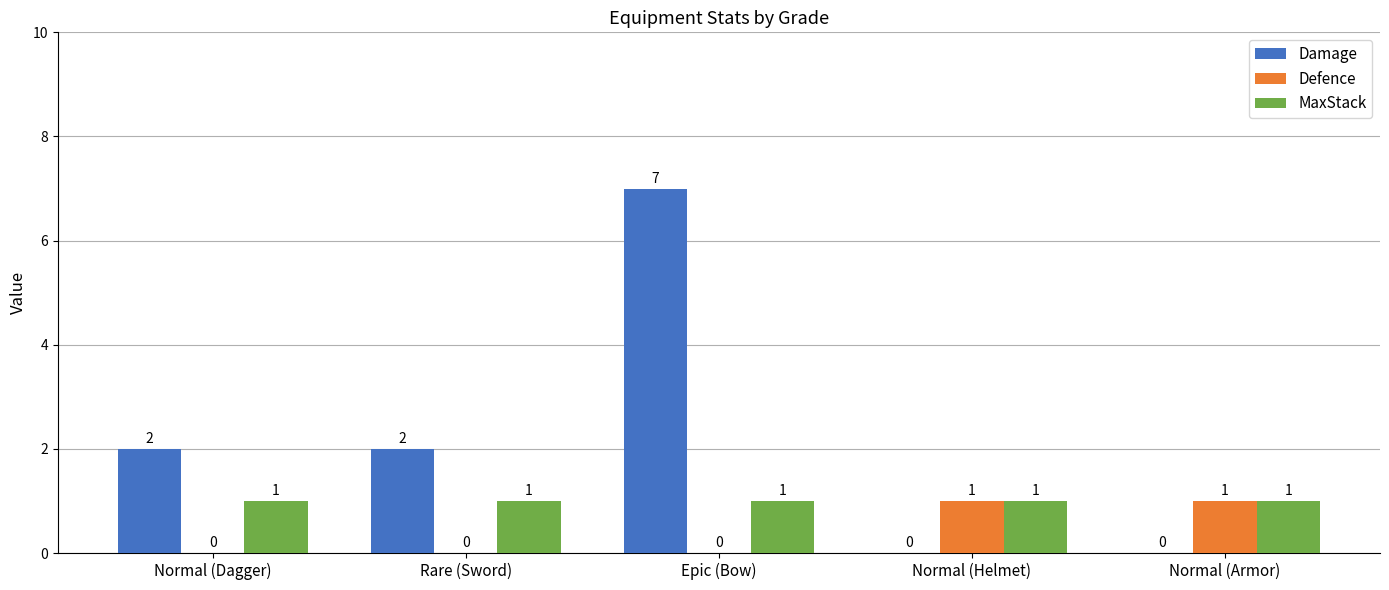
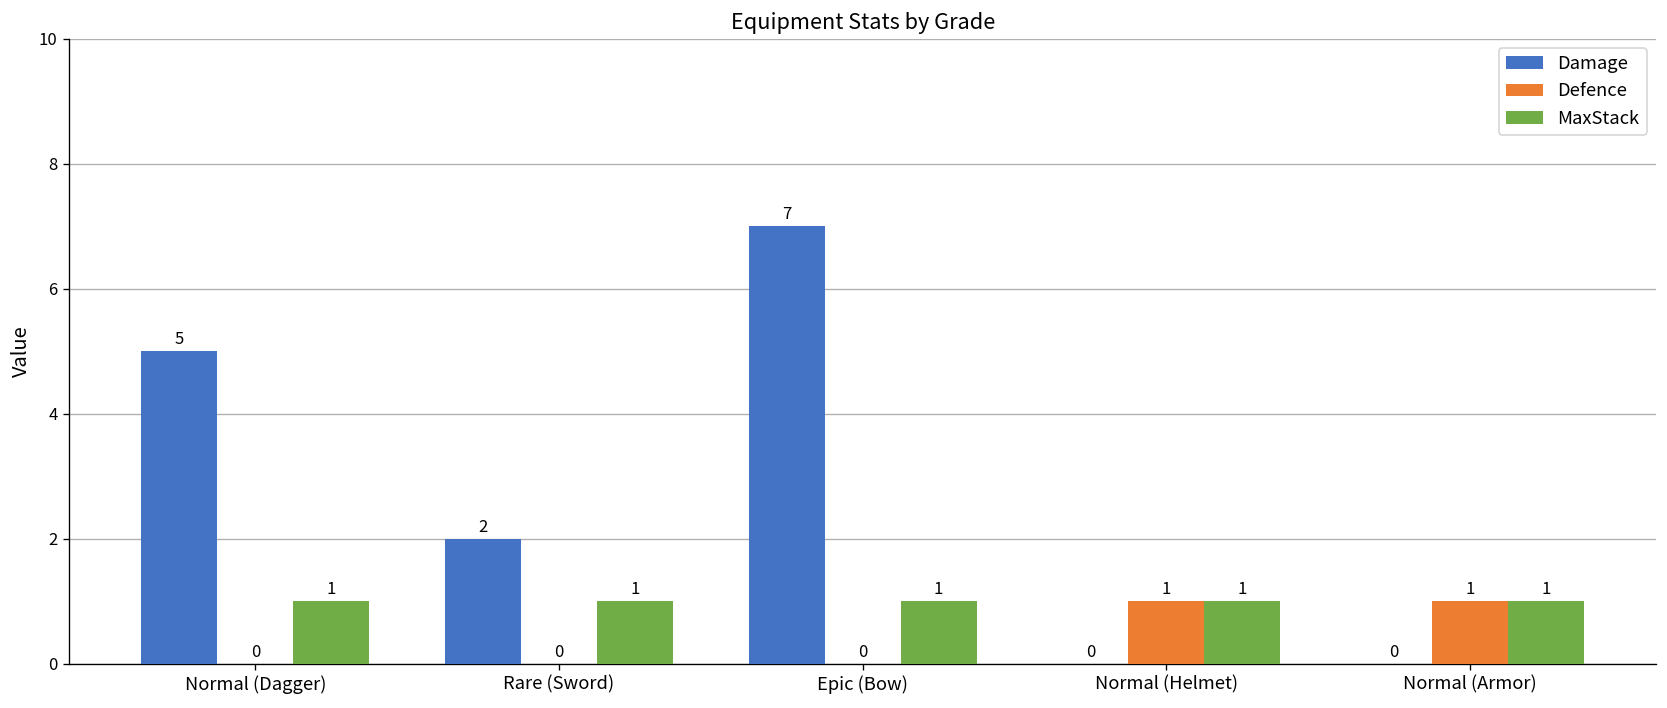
  {
    "Damage": {
-     "Normal (Dagger)": 2,
+     "Normal (Dagger)": 5,
      "Rare (Sword)": 2,
      "Epic (Bow)": 7,
      "Normal (Helmet)": 0,
      "Normal (Armor)": 0
    },
    "Defence": {
      "Normal (Dagger)": 0,
      "Rare (Sword)": 0,
      "Epic (Bow)": 0,
      "Normal (Helmet)": 1,
      "Normal (Armor)": 1
    },
    "MaxStack": {
      "Normal (Dagger)": 1,
      "Rare (Sword)": 1,
      "Epic (Bow)": 1,
      "Normal (Helmet)": 1,
      "Normal (Armor)": 1
    }
  }
